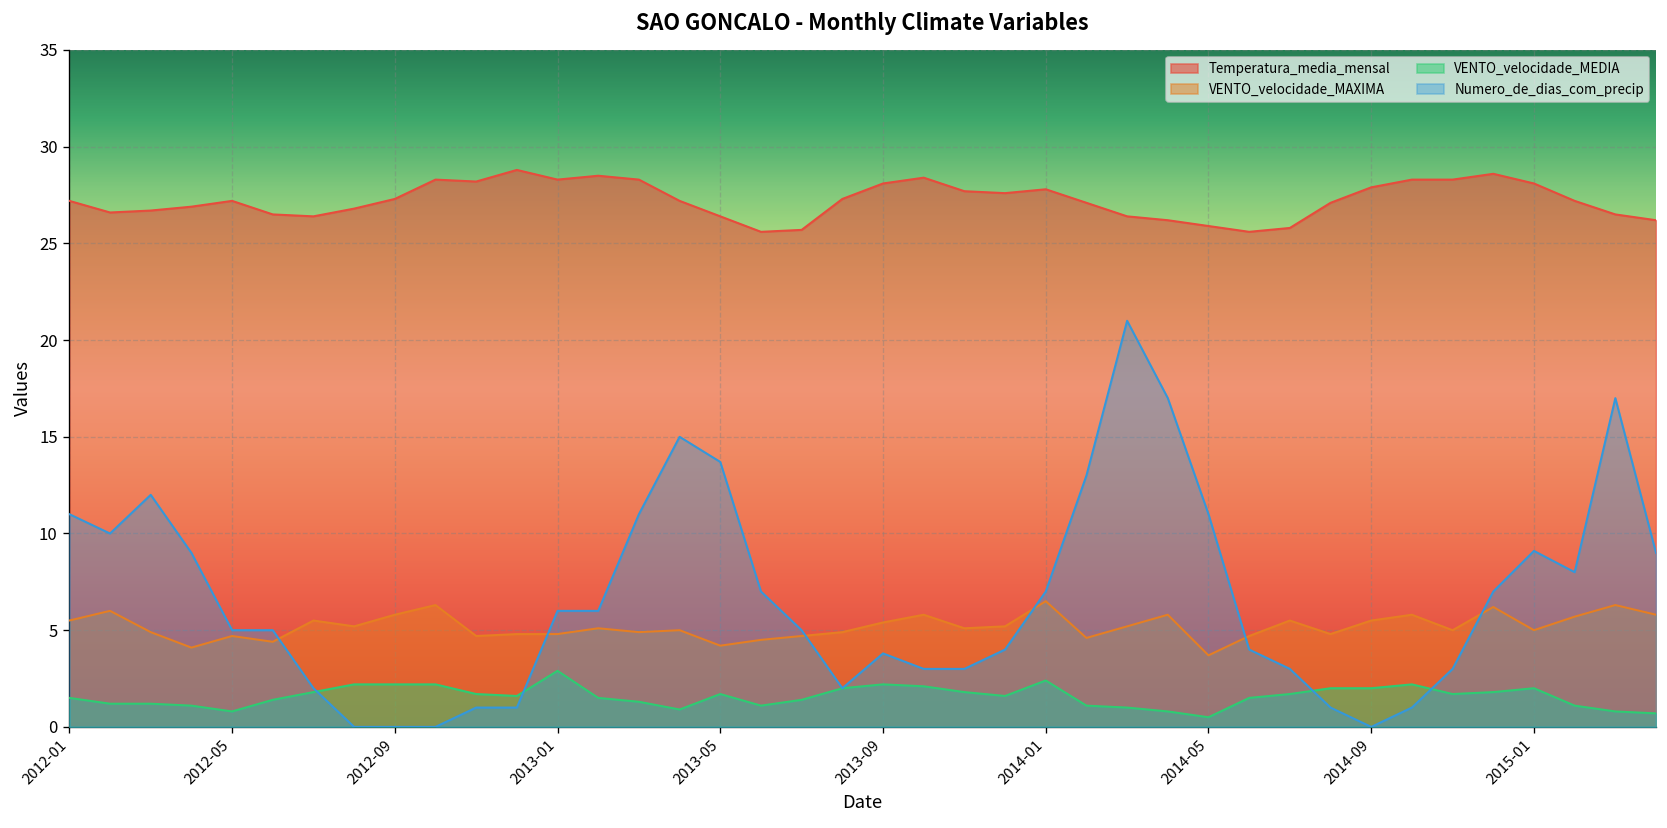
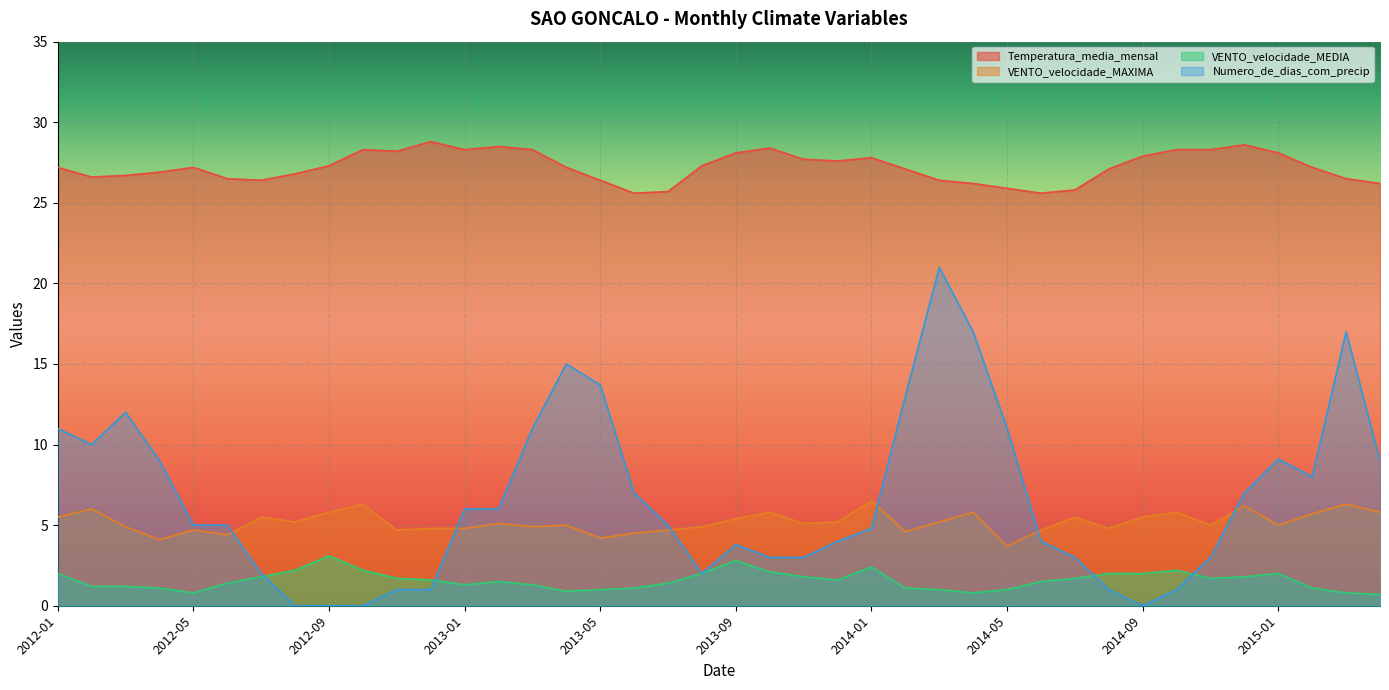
  {
    "VENTO_velocidade_MEDIA": {
-     "2012-01": 1.5,
+     "2012-01": 2.0,
      "2012-05": 0.8,
-     "2012-09": 2.2,
-     "2013-01": 2.9,
-     "2013-05": 1.7,
-     "2013-09": 2.2,
+     "2012-09": 3.1,
+     "2013-01": 1.3,
+     "2013-05": 1.0,
+     "2013-09": 2.8,
      "2014-01": 2.4,
-     "2014-05": 0.5,
+     "2014-05": 1.0,
      "2014-09": 2.0,
      "2015-01": 2.0
    },
    "Numero_de_dias_com_precip": {
      "2012-01": 11.0,
      "2012-05": 5.0,
      "2012-09": 0.0,
      "2013-01": 6.0,
      "2013-05": 13.7,
      "2013-09": 3.8,
-     "2014-01": 7.0,
+     "2014-01": 4.8,
      "2014-05": 11.0,
      "2014-09": 0.0,
      "2015-01": 9.1
    }
  }
